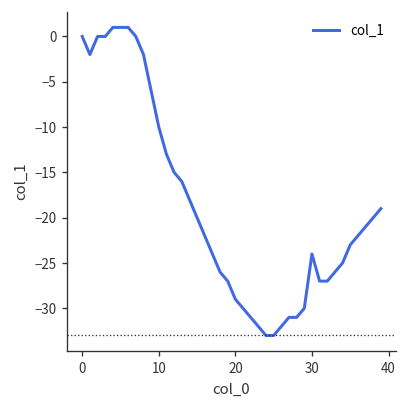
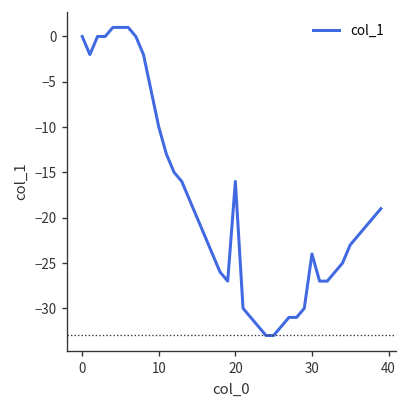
  {
    "0": 0,
    "10": -10,
-   "20": -29,
+   "20": -16,
    "30": -24
  }
